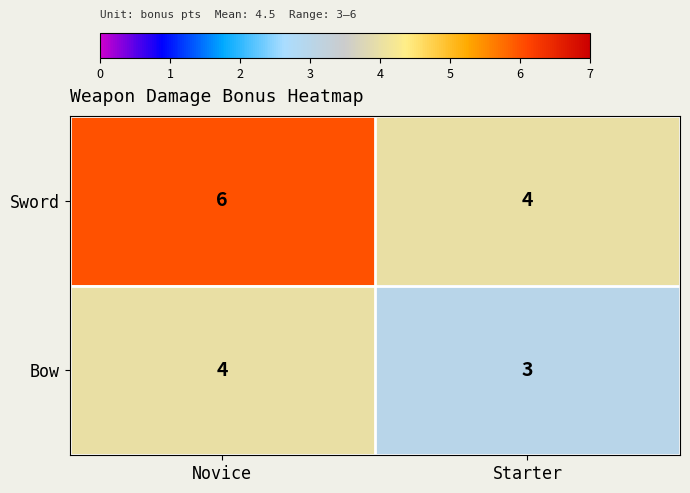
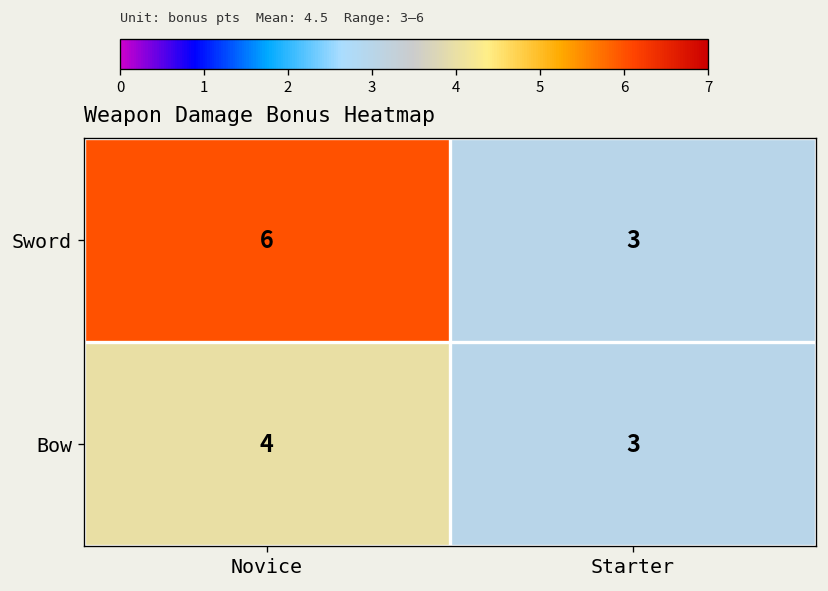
  {
    "Sword": {
      "Novice": 6,
-     "Starter": 4
+     "Starter": 3
    },
    "Bow": {
      "Novice": 4,
      "Starter": 3
    }
  }
